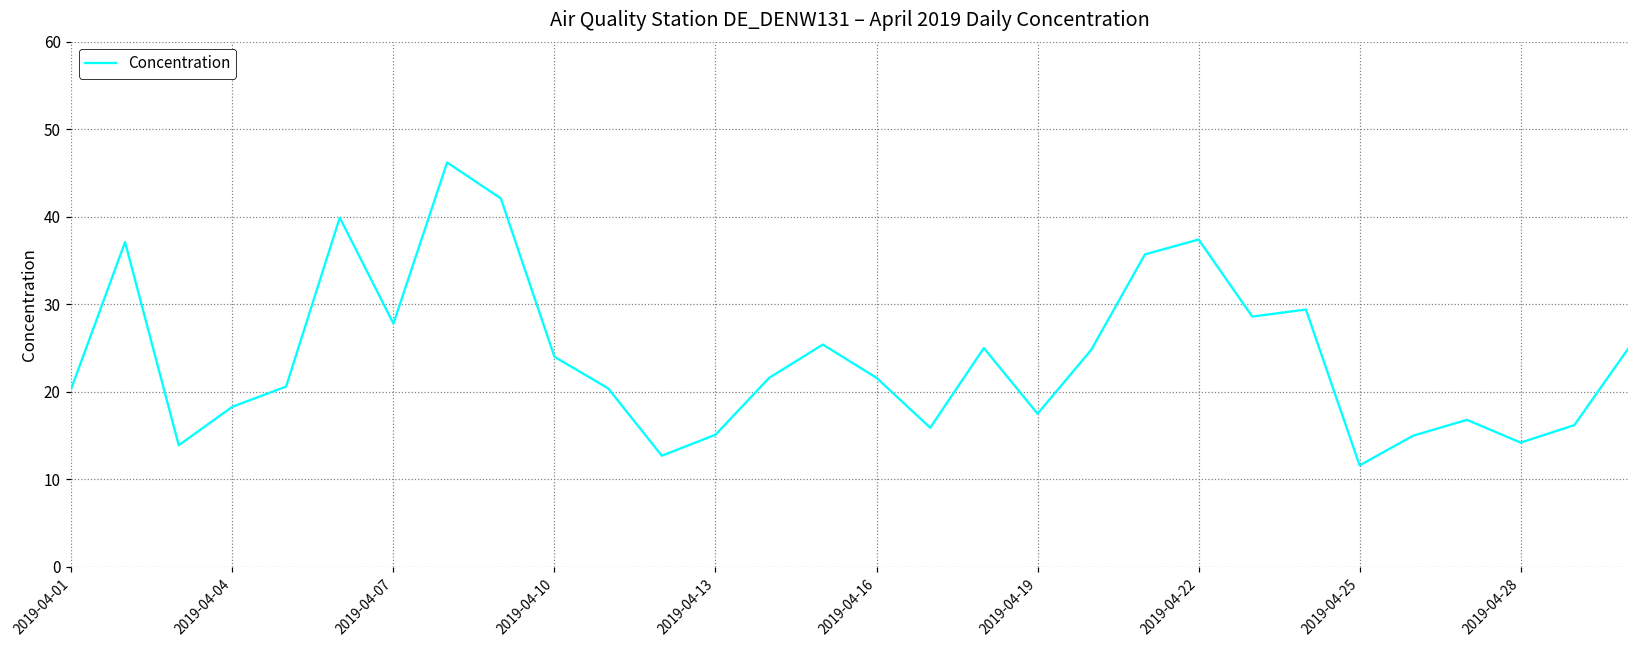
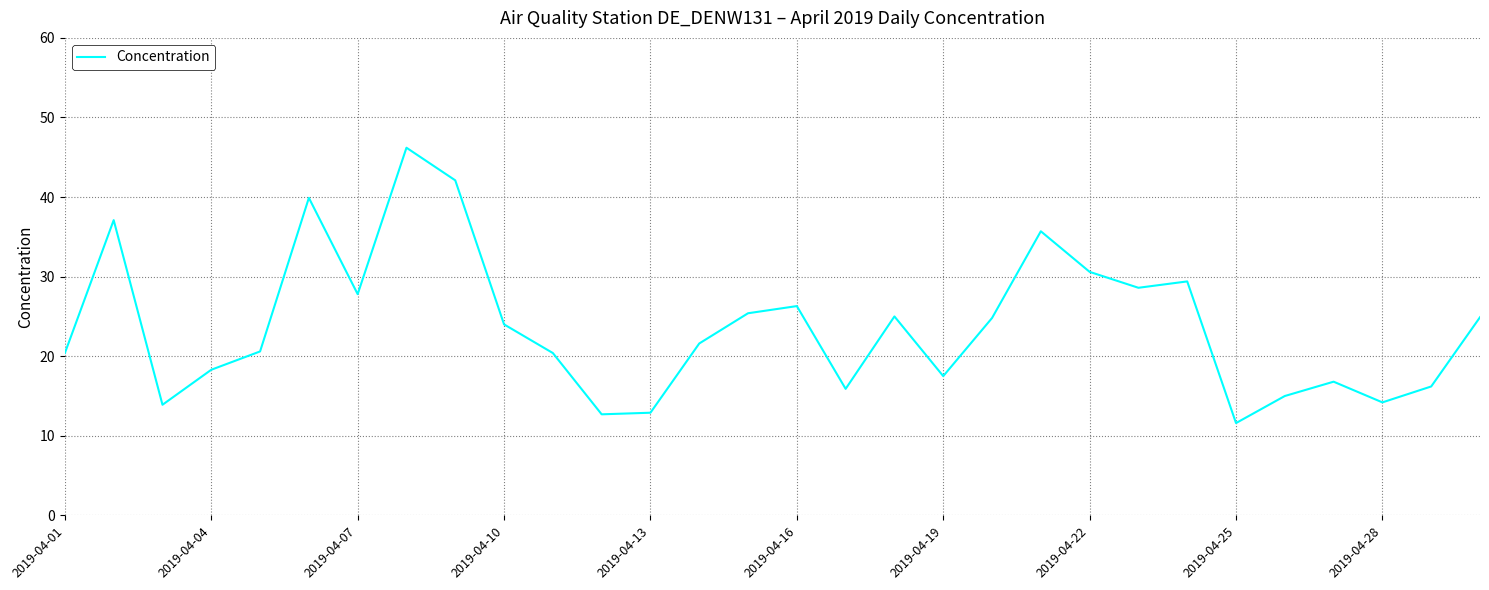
  {
    "2019-04-01": 20,
    "2019-04-04": 18,
    "2019-04-07": 28,
    "2019-04-10": 24,
-   "2019-04-13": 15,
-   "2019-04-16": 22,
+   "2019-04-13": 13,
+   "2019-04-16": 26,
    "2019-04-19": 18,
-   "2019-04-22": 37,
+   "2019-04-22": 31,
    "2019-04-25": 12,
    "2019-04-28": 14
  }
